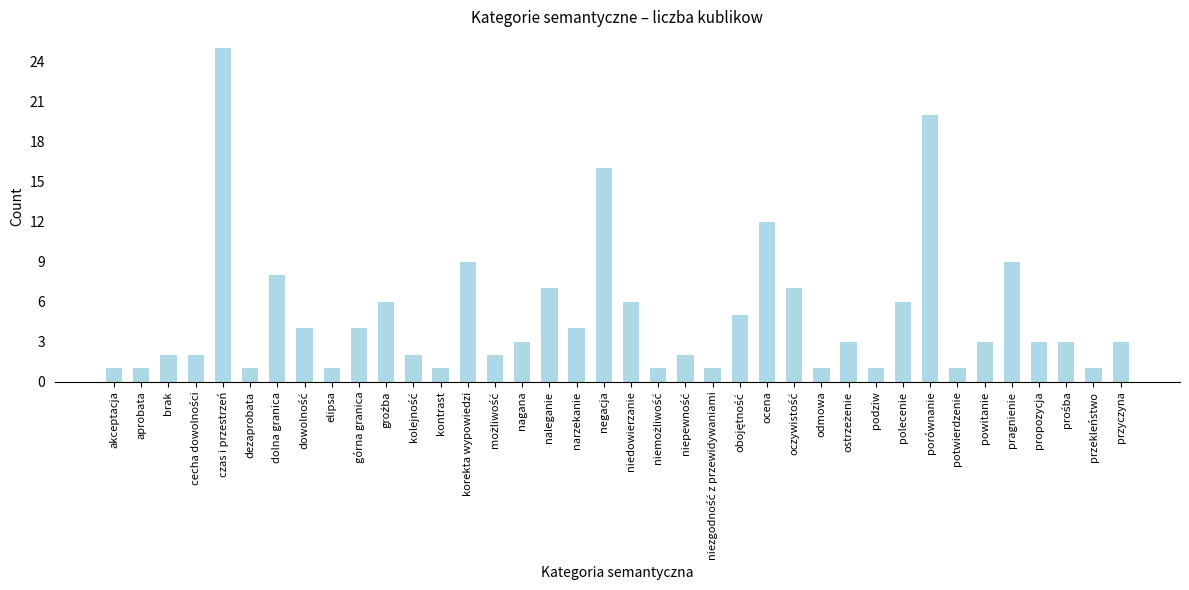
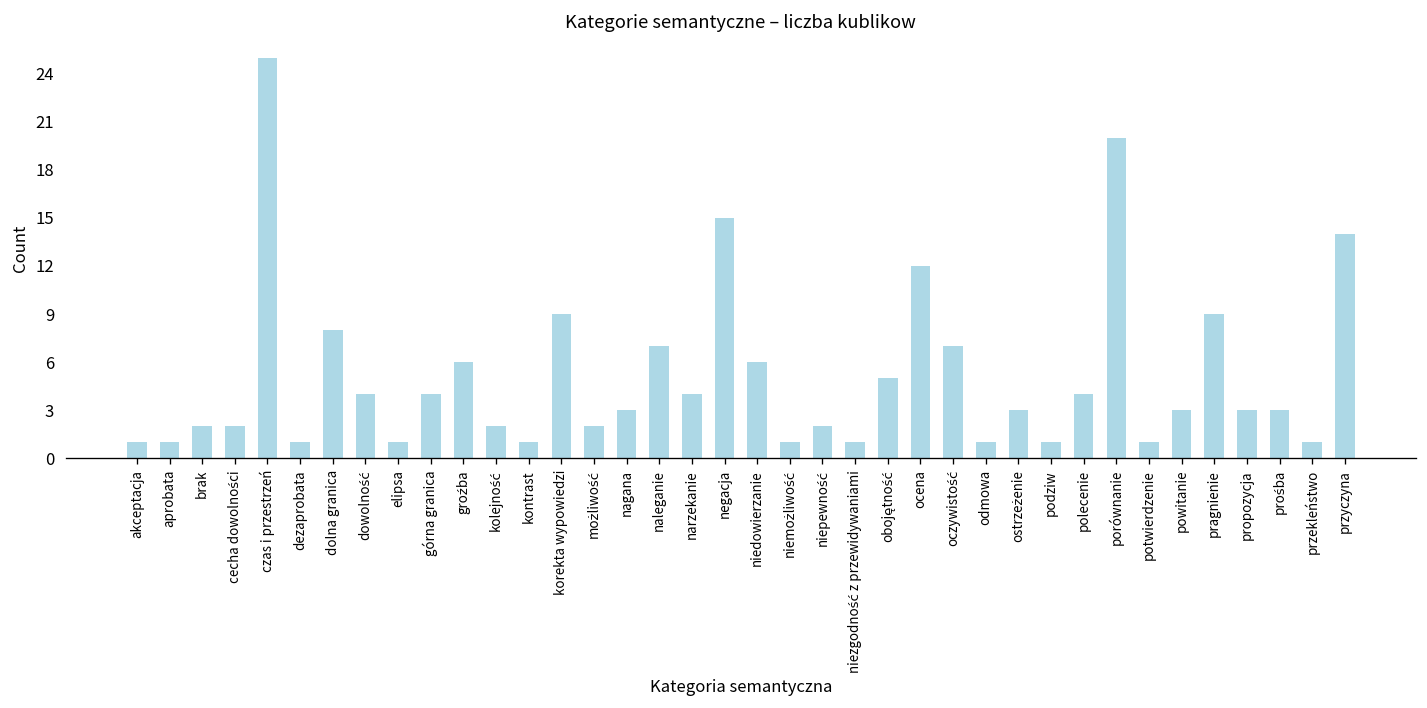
  {
    "akceptacja": 1,
    "aprobata": 1,
    "brak": 2,
    "cecha dowolności": 2,
    "czas i przestrzeń": 25,
    "dezaprobata": 1,
    "dolna granica": 8,
    "dowolność": 4,
    "elipsa": 1,
    "górna granica": 4,
    "groźba": 6,
    "kolejność": 2,
    "kontrast": 1,
    "korekta wypowiedzi": 9,
    "możliwość": 2,
    "nagana": 3,
    "naleganie": 7,
    "narzekanie": 4,
-   "negacja": 16,
+   "negacja": 15,
    "niedowierzanie": 6,
    "niemożliwość": 1,
    "niepewność": 2,
    "niezgodność z przewidywaniami": 1,
    "obojętność": 5,
    "ocena": 12,
    "oczywistość": 7,
    "odmowa": 1,
    "ostrzeżenie": 3,
    "podziw": 1,
-   "polecenie": 6,
+   "polecenie": 4,
    "porównanie": 20,
    "potwierdzenie": 1,
    "powitanie": 3,
    "pragnienie": 9,
    "propozycja": 3,
    "prośba": 3,
    "przekleństwo": 1,
-   "przyczyna": 3
+   "przyczyna": 14
  }
